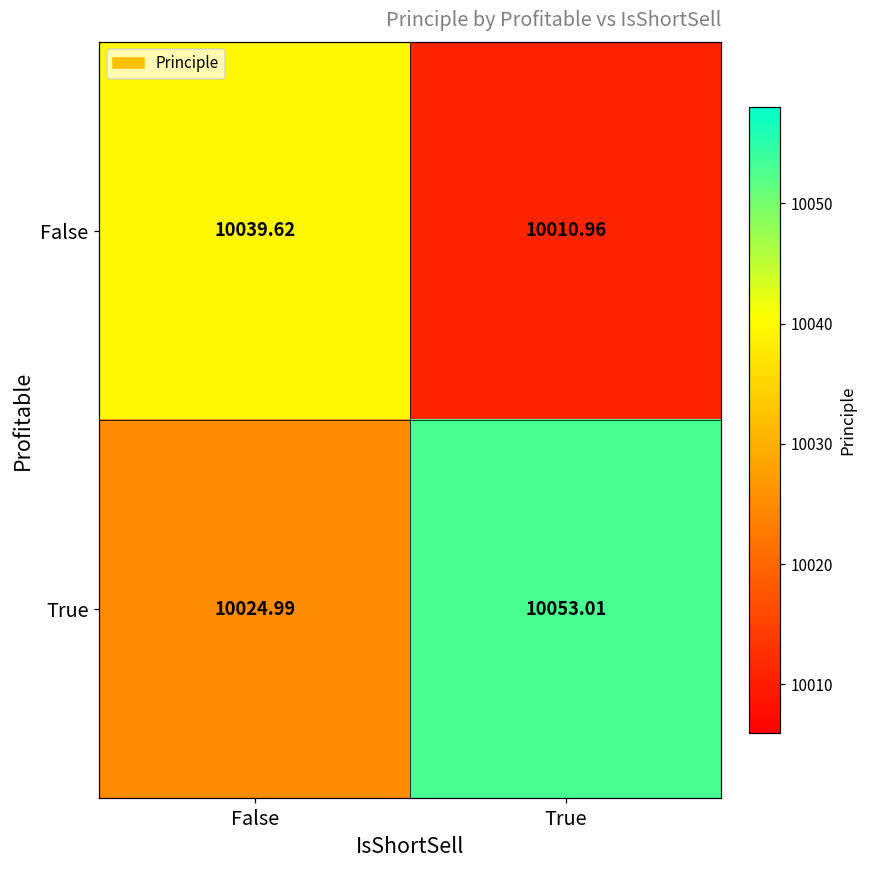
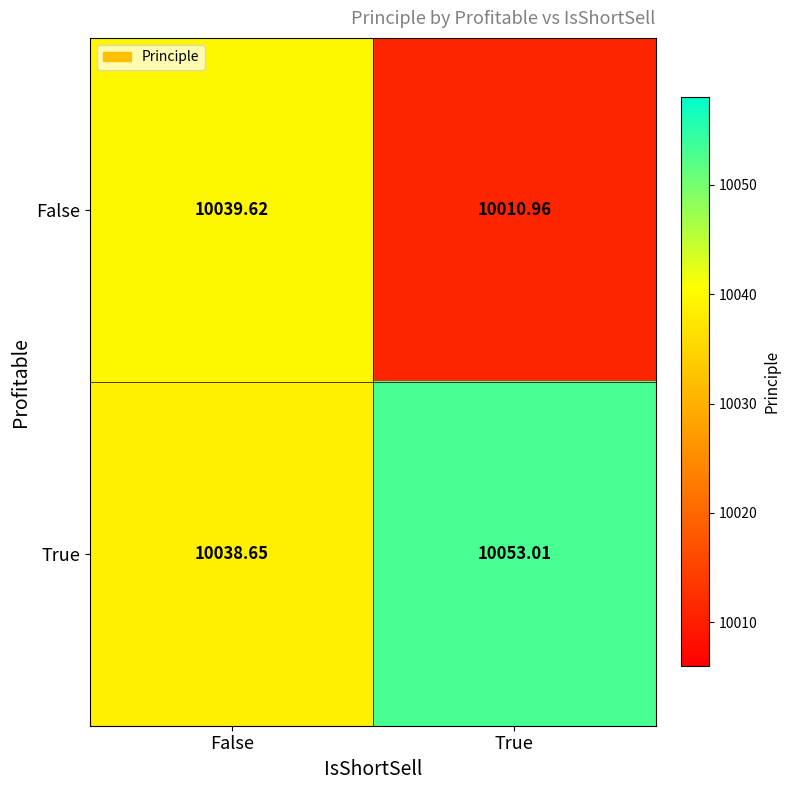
  {
    "False": {
      "False": 10039.62,
      "True": 10010.96
    },
    "True": {
-     "False": 10024.99,
+     "False": 10038.65,
      "True": 10053.01
    }
  }
